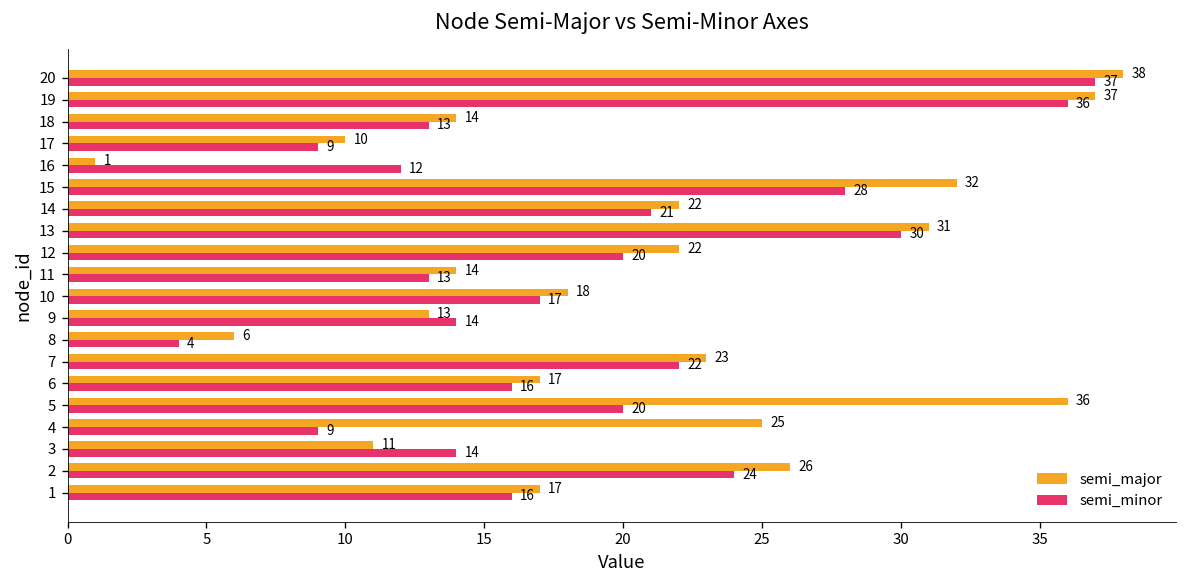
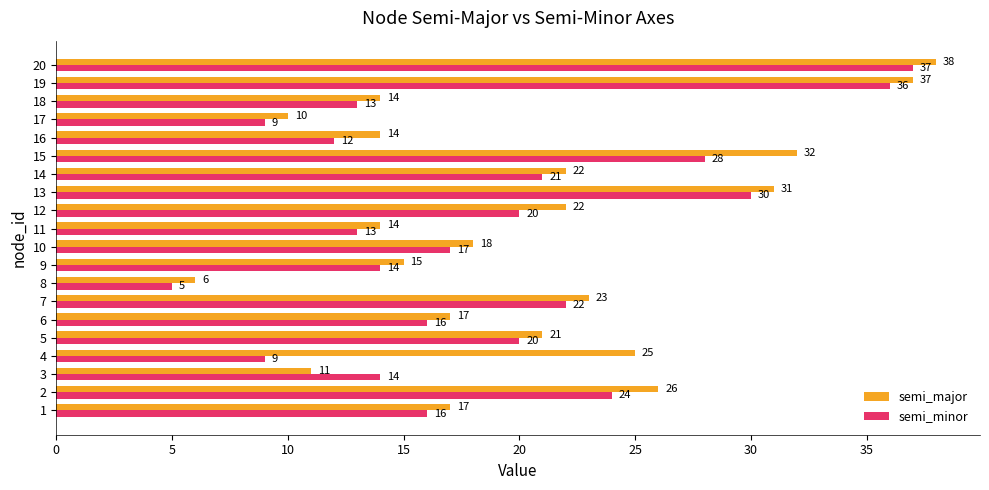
  {
    "semi_major": {
      "20": 38,
      "19": 37,
      "18": 14,
      "17": 10,
-     "16": 1,
+     "16": 14,
      "15": 32,
      "14": 22,
      "13": 31,
      "12": 22,
      "11": 14,
      "10": 18,
-     "9": 13,
+     "9": 15,
      "8": 6,
      "7": 23,
      "6": 17,
-     "5": 36,
+     "5": 21,
      "4": 25,
      "3": 11,
      "2": 26,
      "1": 17
    },
    "semi_minor": {
      "20": 37,
      "19": 36,
      "18": 13,
      "17": 9,
      "16": 12,
      "15": 28,
      "14": 21,
      "13": 30,
      "12": 20,
      "11": 13,
      "10": 17,
      "9": 14,
-     "8": 4,
+     "8": 5,
      "7": 22,
      "6": 16,
      "5": 20,
      "4": 9,
      "3": 14,
      "2": 24,
      "1": 16
    }
  }
